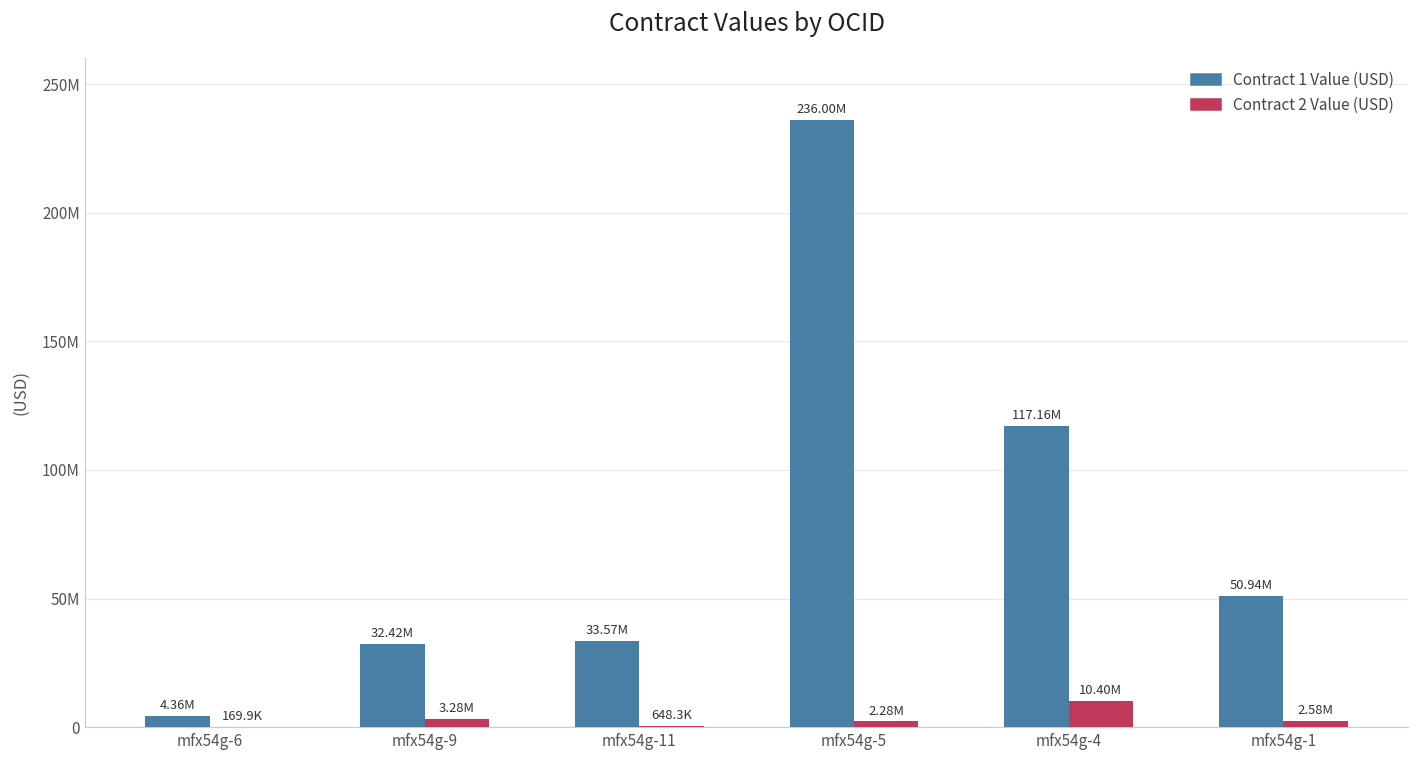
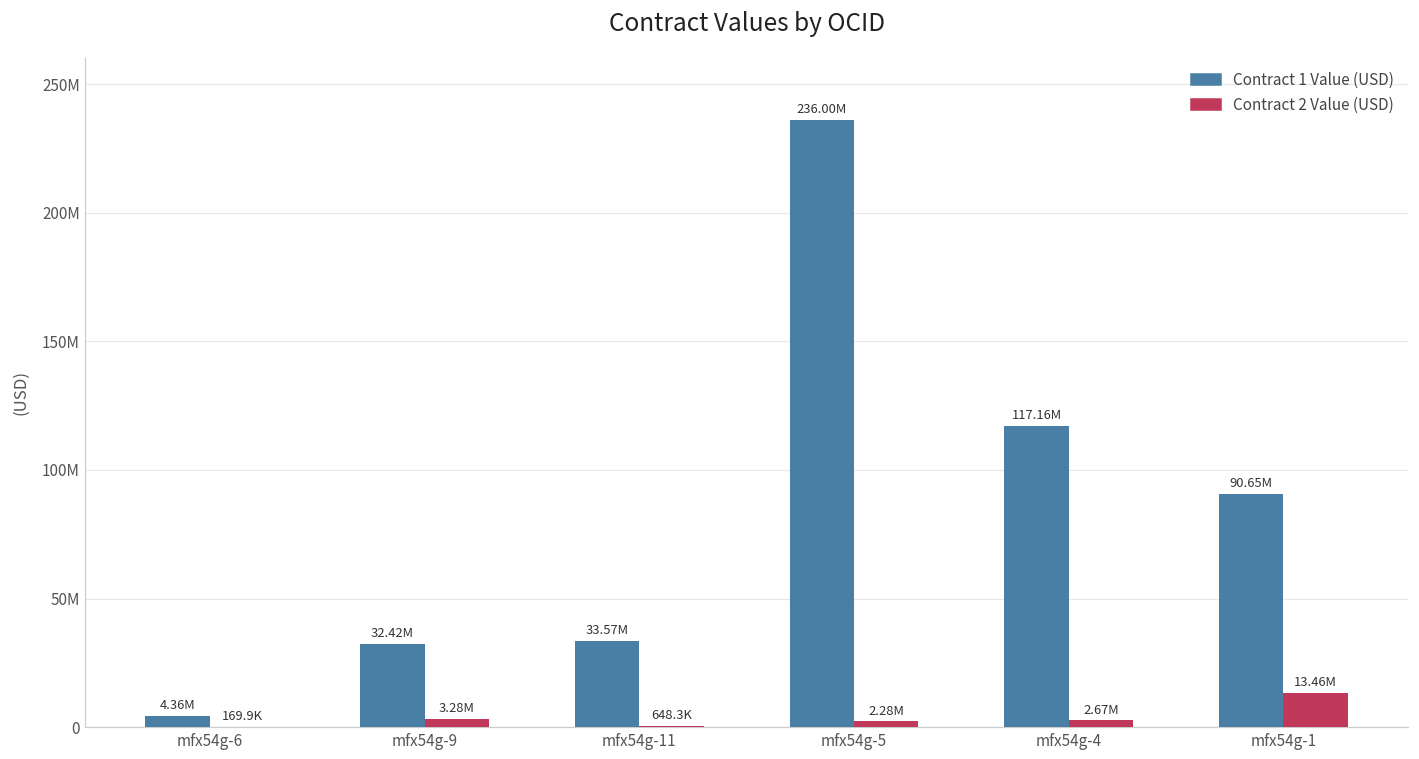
  {
    "Contract 1 Value (USD)": {
      "mfx54g-6": "4.36M",
      "mfx54g-9": "32.42M",
      "mfx54g-11": "33.57M",
      "mfx54g-5": "236.00M",
      "mfx54g-4": "117.16M",
-     "mfx54g-1": "50.94M"
+     "mfx54g-1": "90.65M"
    },
    "Contract 2 Value (USD)": {
      "mfx54g-6": "169.9K",
      "mfx54g-9": "3.28M",
      "mfx54g-11": "648.3K",
      "mfx54g-5": "2.28M",
-     "mfx54g-4": "10.40M",
-     "mfx54g-1": "2.58M"
+     "mfx54g-4": "2.67M",
+     "mfx54g-1": "13.46M"
    }
  }
